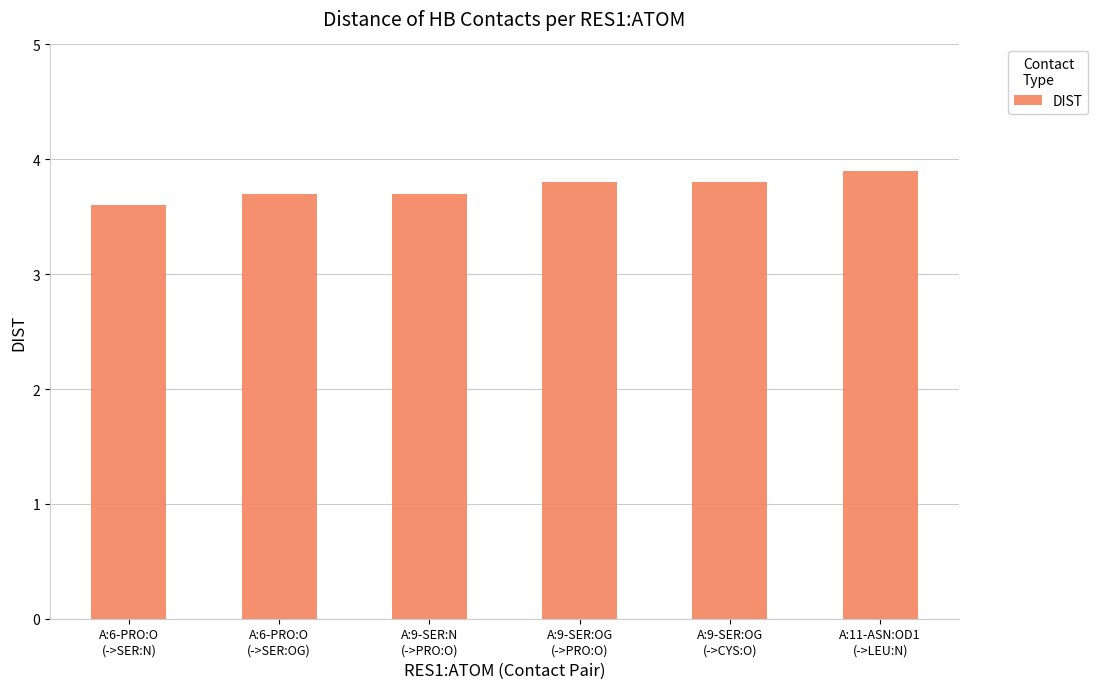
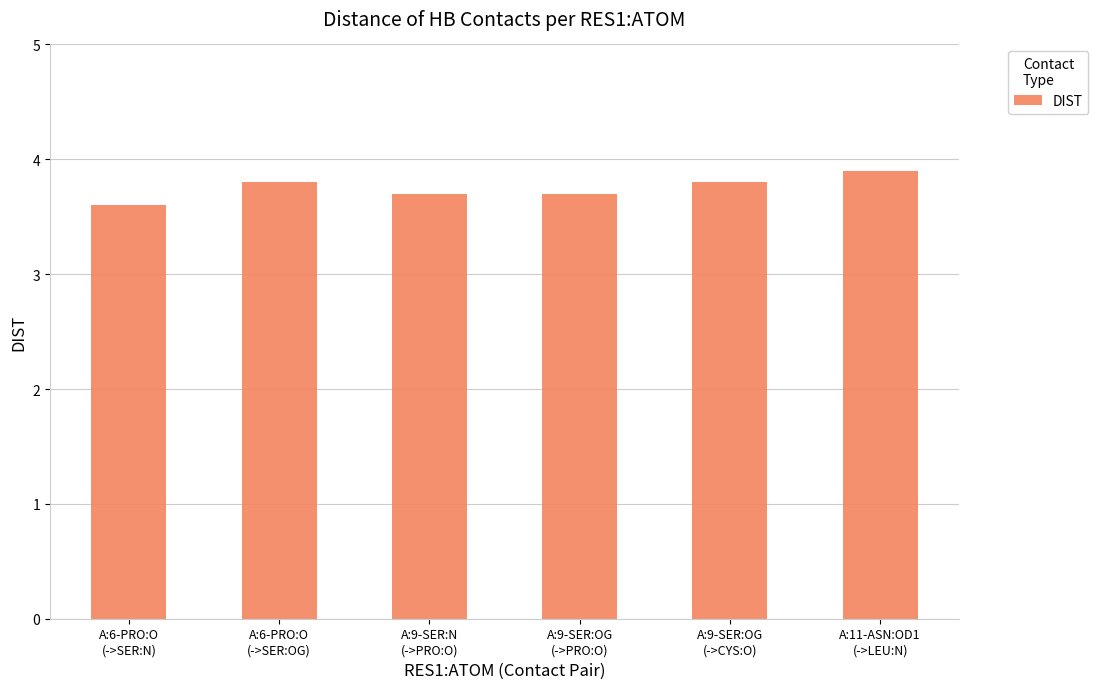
  {
    "A:6-PRO:O (->SER:N)": 3.6,
-   "A:6-PRO:O (->SER:OG)": 3.7,
+   "A:6-PRO:O (->SER:OG)": 3.8,
    "A:9-SER:N (->PRO:O)": 3.7,
-   "A:9-SER:OG (->PRO:O)": 3.8,
+   "A:9-SER:OG (->PRO:O)": 3.7,
    "A:9-SER:OG (->CYS:O)": 3.8,
    "A:11-ASN:OD1 (->LEU:N)": 3.9
  }
